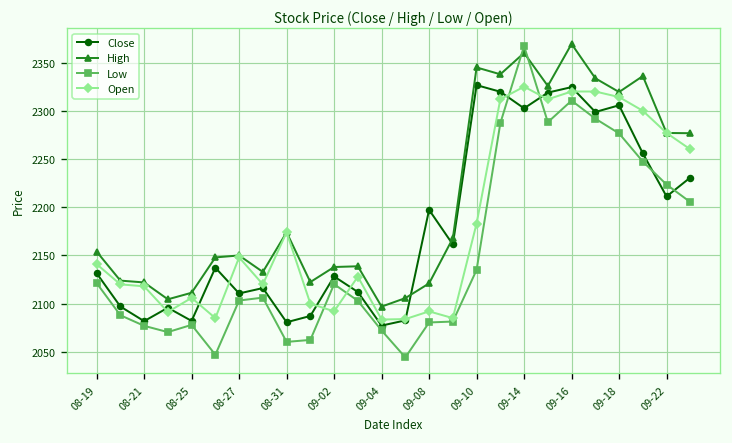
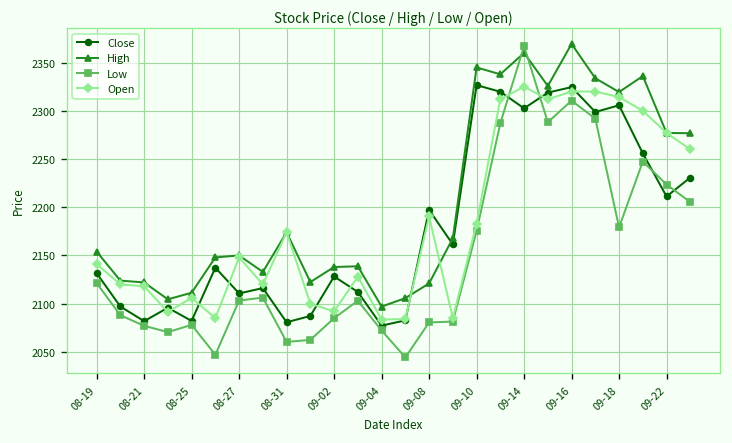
  {
    "Close": {
      "08-19": 2130,
      "08-21": 2080,
      "08-25": 2080,
      "08-27": 2110,
      "08-31": 2080,
      "09-02": 2130,
      "09-04": 2080,
      "09-08": 2200,
      "09-10": 2330,
      "09-14": 2300,
      "09-16": 2320,
      "09-18": 2310,
      "09-22": 2210
    },
    "High": {
      "08-19": 2150,
      "08-21": 2120,
      "08-25": 2110,
      "09-02": 2140,
      "09-04": 2100,
      "09-08": 2120,
      "09-10": 2340,
      "09-14": 2360,
      "09-16": 2370,
      "09-18": 2320
    },
    "Low": {
      "08-19": 2120,
      "08-21": 2080,
      "08-25": 2080,
      "08-27": 2100,
      "08-31": 2060,
-     "09-02": 2120,
+     "09-02": 2090,
      "09-04": 2070,
      "09-08": 2080,
-     "09-10": 2130,
+     "09-10": 2180,
      "09-14": 2370,
      "09-16": 2310,
-     "09-18": 2280,
+     "09-18": 2180,
      "09-22": 2220
    },
    "Open": {
      "08-19": 2140,
      "08-21": 2120,
      "08-25": 2110,
      "09-02": 2090,
      "09-04": 2080,
-     "09-08": 2090,
+     "09-08": 2190,
      "09-10": 2180,
      "09-14": 2330,
      "09-16": 2320,
      "09-18": 2310
    }
  }
